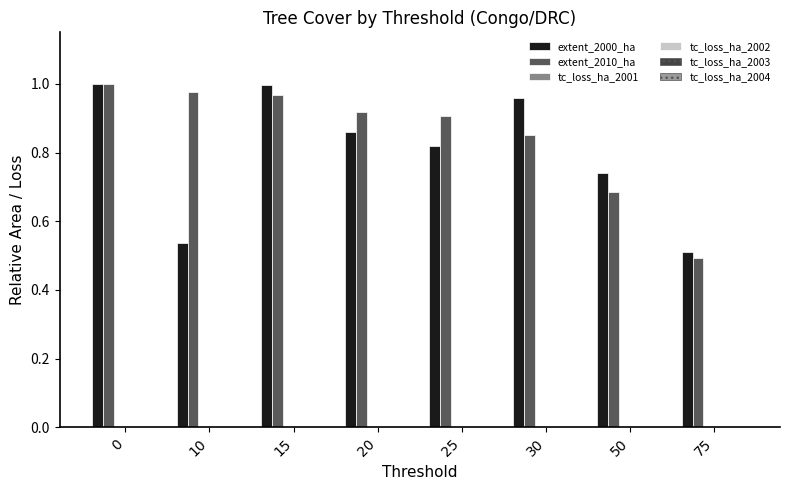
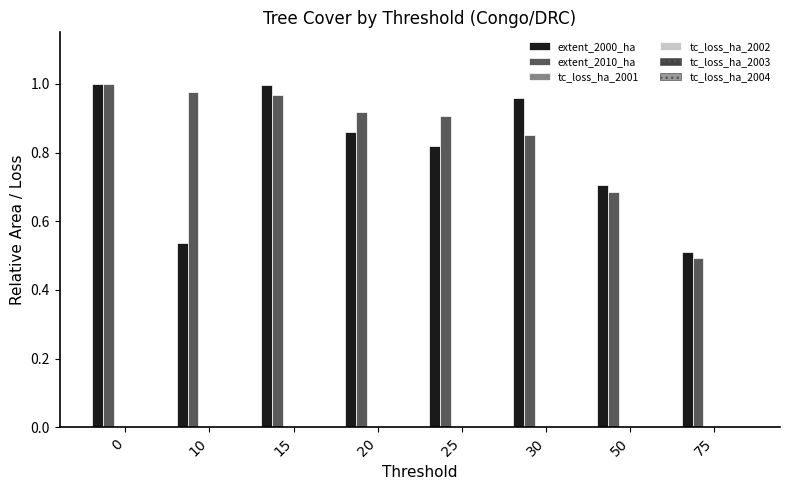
  {
    "extent_2000_ha": {
      "0": 1.00,
      "10": 0.54,
      "15": 1.00,
      "20": 0.86,
      "25": 0.82,
      "30": 0.96,
-     "50": 0.74,
+     "50": 0.71,
      "75": 0.51
    }
  }
